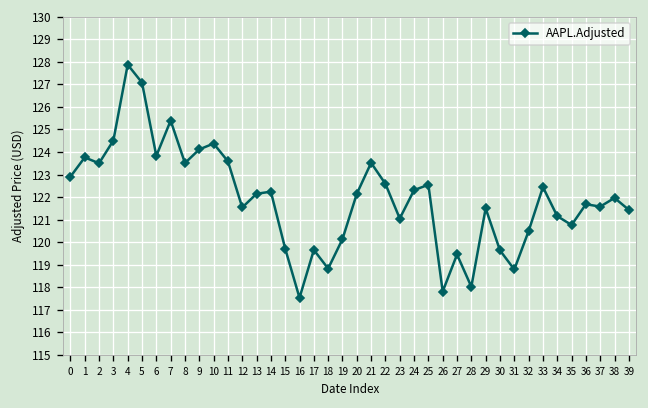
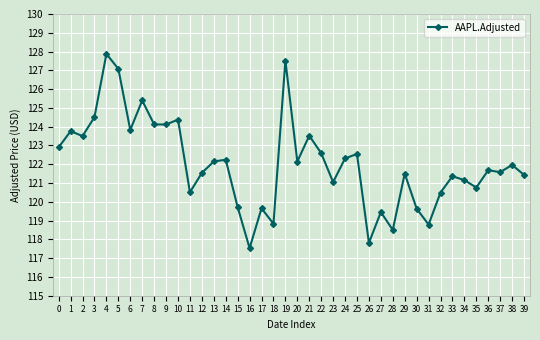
  {
    "0": 122.9,
    "1": 123.8,
    "2": 123.5,
    "3": 124.5,
    "4": 127.9,
    "5": 127.1,
    "6": 123.8,
    "7": 125.4,
-   "8": 123.5,
+   "8": 124.1,
    "9": 124.1,
    "10": 124.4,
-   "11": 123.6,
+   "11": 120.5,
    "12": 121.5,
    "13": 122.1,
    "14": 122.2,
    "15": 119.7,
    "16": 117.5,
    "17": 119.7,
    "18": 118.8,
-   "19": 120.1,
+   "19": 127.5,
    "20": 122.1,
    "21": 123.5,
    "22": 122.6,
    "23": 121.0,
    "24": 122.3,
    "25": 122.5,
    "26": 117.8,
    "27": 119.5,
-   "28": 118.0,
+   "28": 118.5,
    "29": 121.5,
    "30": 119.6,
    "31": 118.8,
    "32": 120.5,
-   "33": 122.4,
+   "33": 121.4,
    "34": 121.2,
    "35": 120.8,
    "36": 121.7,
    "37": 121.6,
    "38": 122.0,
    "39": 121.4
  }
